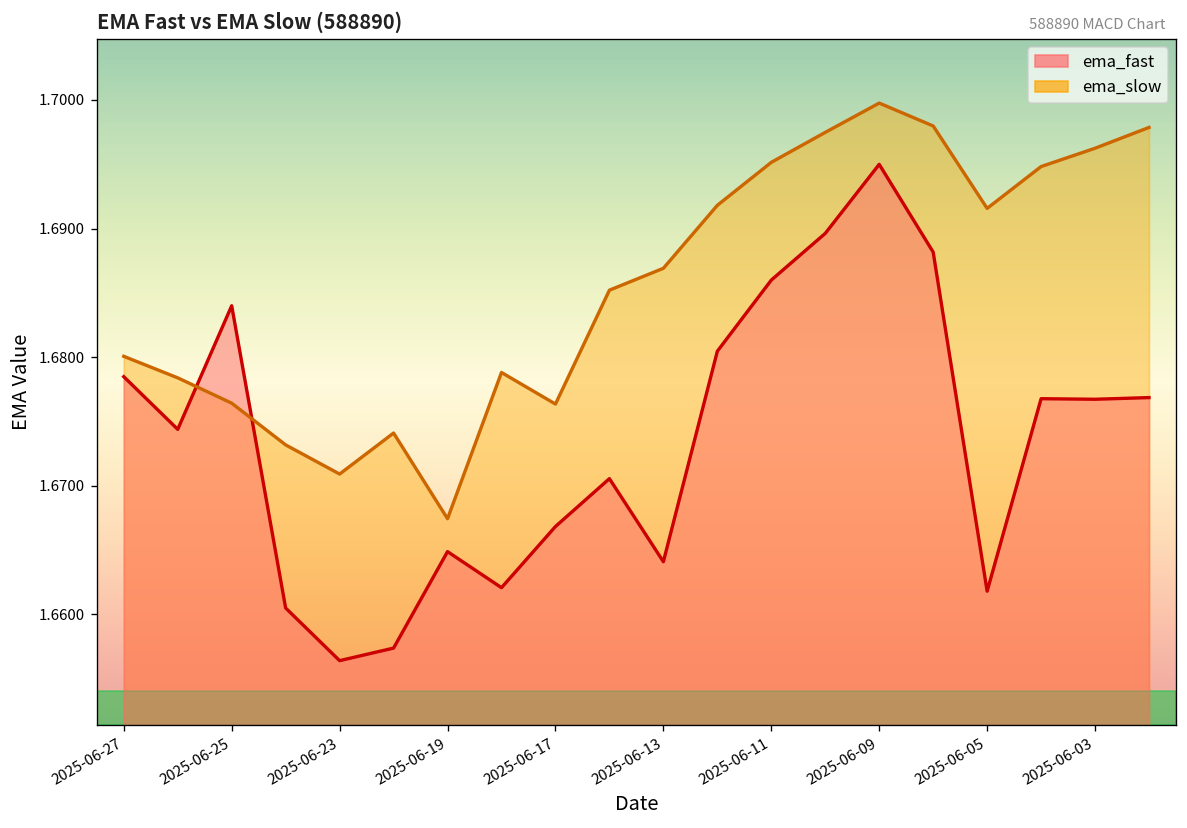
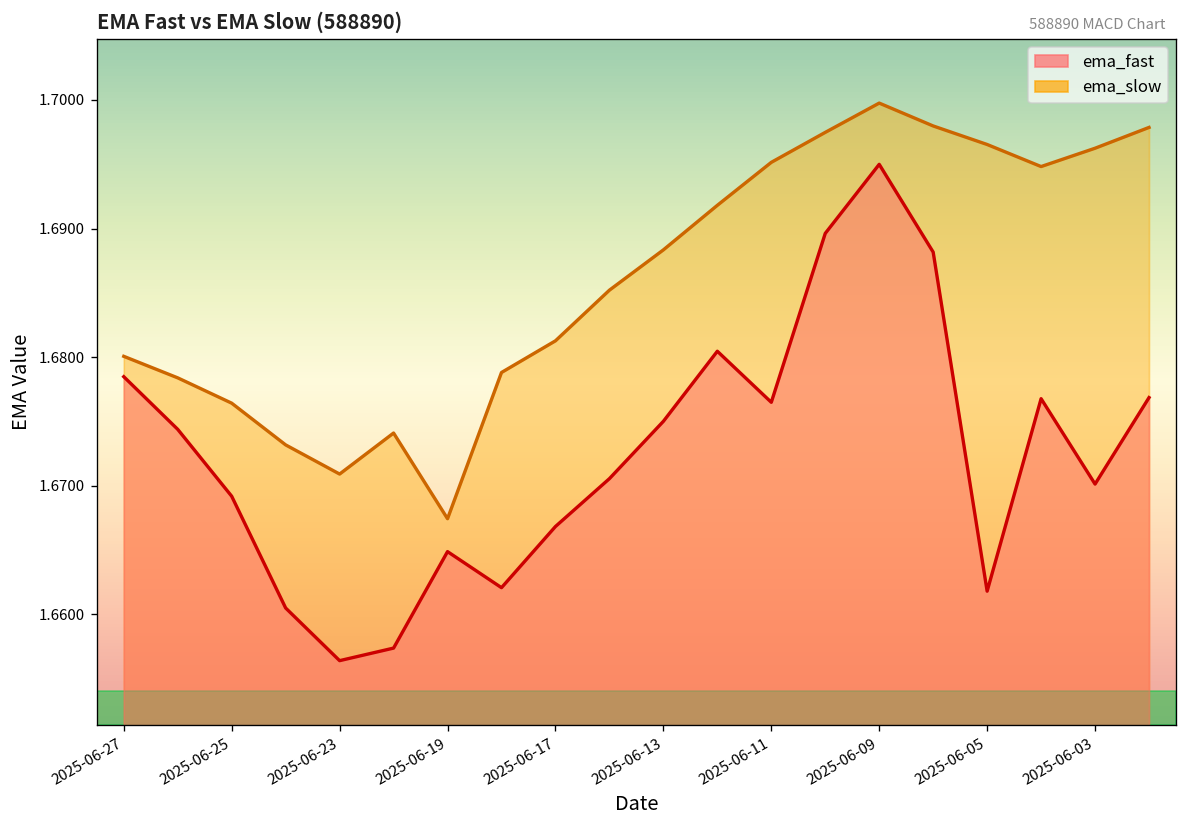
  {
    "ema_fast": {
      "2025-06-27": 1.6785,
-     "2025-06-25": 1.6840,
+     "2025-06-25": 1.6692,
      "2025-06-23": 1.6564,
      "2025-06-19": 1.6649,
      "2025-06-17": 1.6668,
-     "2025-06-13": 1.6641,
-     "2025-06-11": 1.6860,
+     "2025-06-13": 1.6750,
+     "2025-06-11": 1.6765,
      "2025-06-09": 1.6950,
      "2025-06-05": 1.6618,
-     "2025-06-03": 1.6767
+     "2025-06-03": 1.6701
    },
    "ema_slow": {
      "2025-06-27": 1.6801,
      "2025-06-25": 1.6764,
      "2025-06-23": 1.6709,
      "2025-06-19": 1.6674,
-     "2025-06-17": 1.6763,
-     "2025-06-13": 1.6869,
+     "2025-06-17": 1.6813,
+     "2025-06-13": 1.6883,
      "2025-06-11": 1.6951,
      "2025-06-09": 1.6998,
-     "2025-06-05": 1.6916,
+     "2025-06-05": 1.6965,
      "2025-06-03": 1.6962
    }
  }
